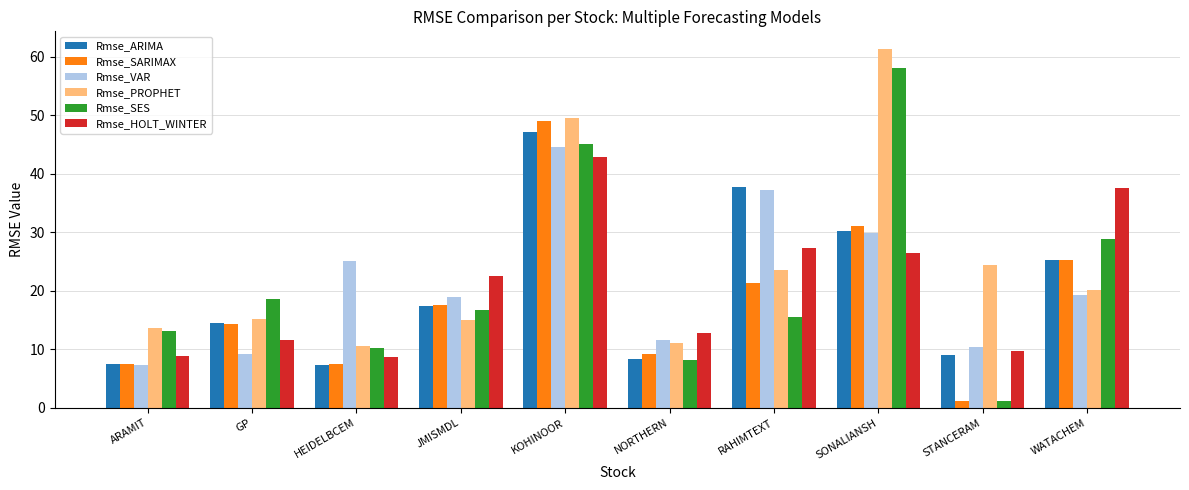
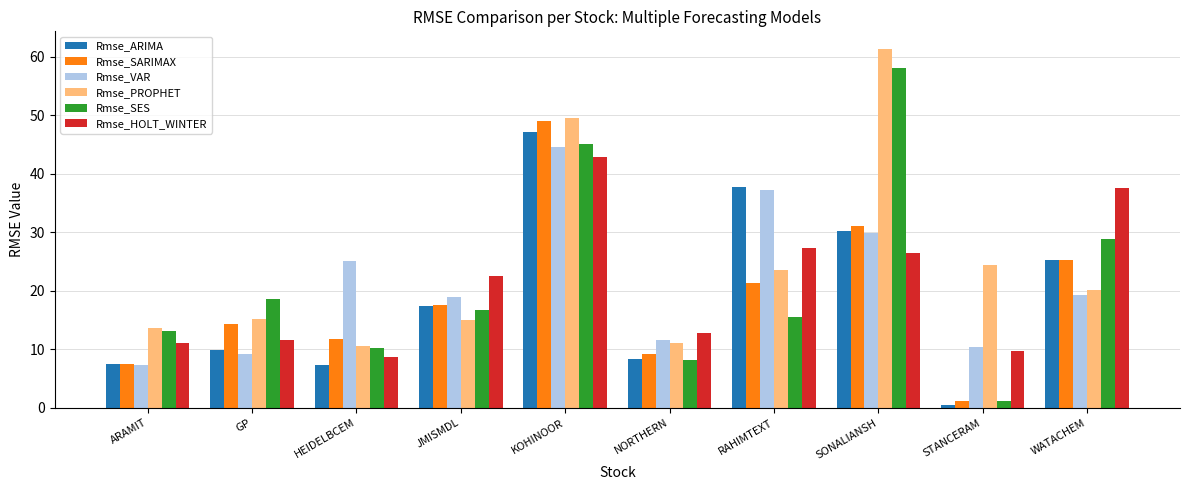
  {
    "Rmse_ARIMA": {
      "ARAMIT": 8,
-     "GP": 14,
+     "GP": 10,
      "HEIDELBCEM": 7,
      "JMISMDL": 18,
      "KOHINOOR": 47,
      "NORTHERN": 8,
      "RAHIMTEXT": 38,
      "SONALIANSH": 30,
-     "STANCERAM": 9,
+     "STANCERAM": 0,
      "WATACHEM": 25
    },
    "Rmse_SARIMAX": {
      "ARAMIT": 8,
      "GP": 14,
-     "HEIDELBCEM": 8,
+     "HEIDELBCEM": 12,
      "JMISMDL": 18,
      "KOHINOOR": 49,
      "NORTHERN": 9,
      "RAHIMTEXT": 21,
      "SONALIANSH": 31,
      "STANCERAM": 1,
      "WATACHEM": 25
    },
    "Rmse_VAR": {
      "ARAMIT": 7,
      "GP": 9,
      "HEIDELBCEM": 25,
      "JMISMDL": 19,
      "KOHINOOR": 45,
      "NORTHERN": 12,
      "RAHIMTEXT": 37,
      "SONALIANSH": 30,
      "STANCERAM": 10,
      "WATACHEM": 19
    },
    "Rmse_PROPHET": {
      "ARAMIT": 14,
      "GP": 15,
      "HEIDELBCEM": 11,
      "JMISMDL": 15,
      "KOHINOOR": 50,
      "NORTHERN": 11,
      "RAHIMTEXT": 24,
      "SONALIANSH": 61,
      "STANCERAM": 24,
      "WATACHEM": 20
    },
    "Rmse_SES": {
      "ARAMIT": 13,
      "GP": 19,
      "HEIDELBCEM": 10,
      "JMISMDL": 17,
      "KOHINOOR": 45,
      "NORTHERN": 8,
      "RAHIMTEXT": 16,
      "SONALIANSH": 58,
      "STANCERAM": 1,
      "WATACHEM": 29
    },
    "Rmse_HOLT_WINTER": {
-     "ARAMIT": 9,
+     "ARAMIT": 11,
      "GP": 12,
      "HEIDELBCEM": 9,
      "JMISMDL": 23,
      "KOHINOOR": 43,
      "NORTHERN": 13,
      "RAHIMTEXT": 27,
      "SONALIANSH": 26,
      "STANCERAM": 10,
      "WATACHEM": 38
    }
  }
